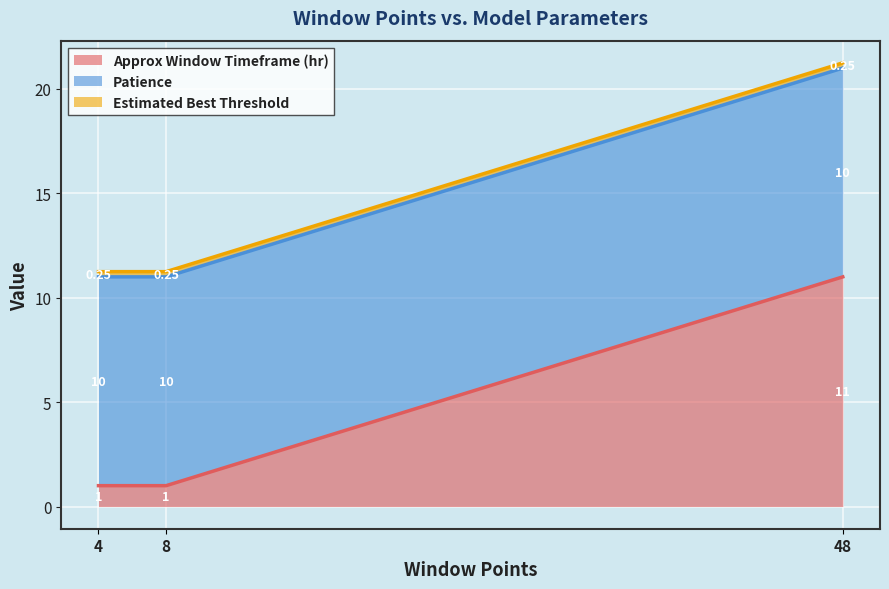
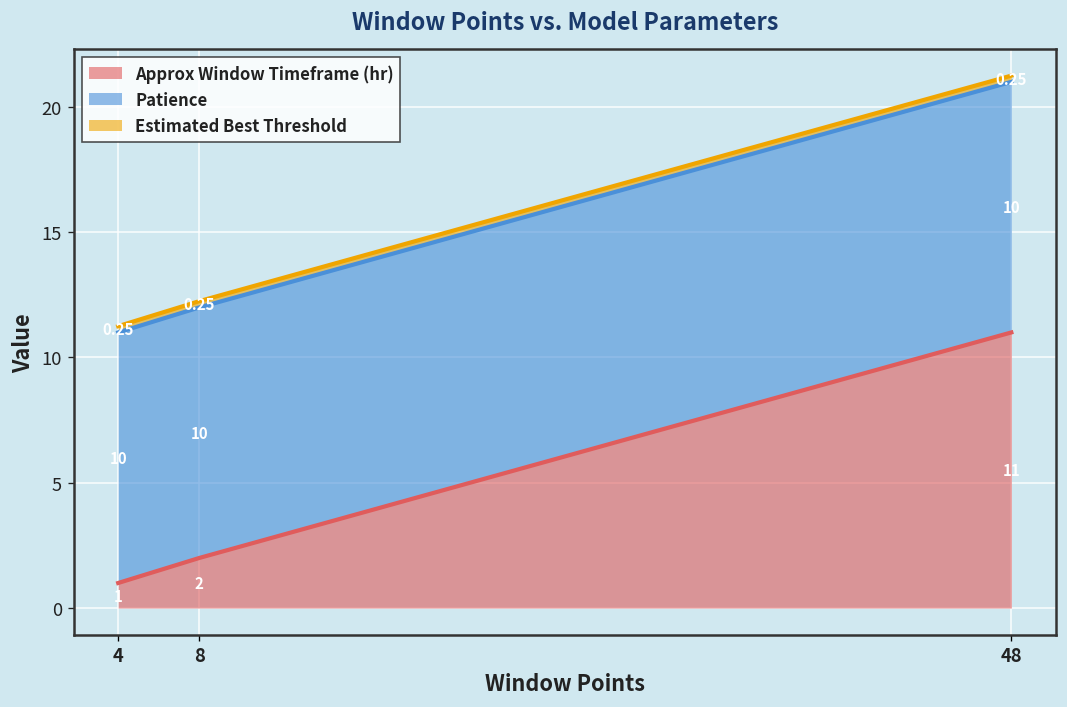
  {
    "Approx Window Timeframe (hr)": {
-     "8": 1
+     "8": 2
    },
    "Patience": {
      "4": 10.0,
      "48": 10.0
    },
    "Estimated Best Threshold": {
      "4": 0.3,
      "48": 0.3
    }
  }
